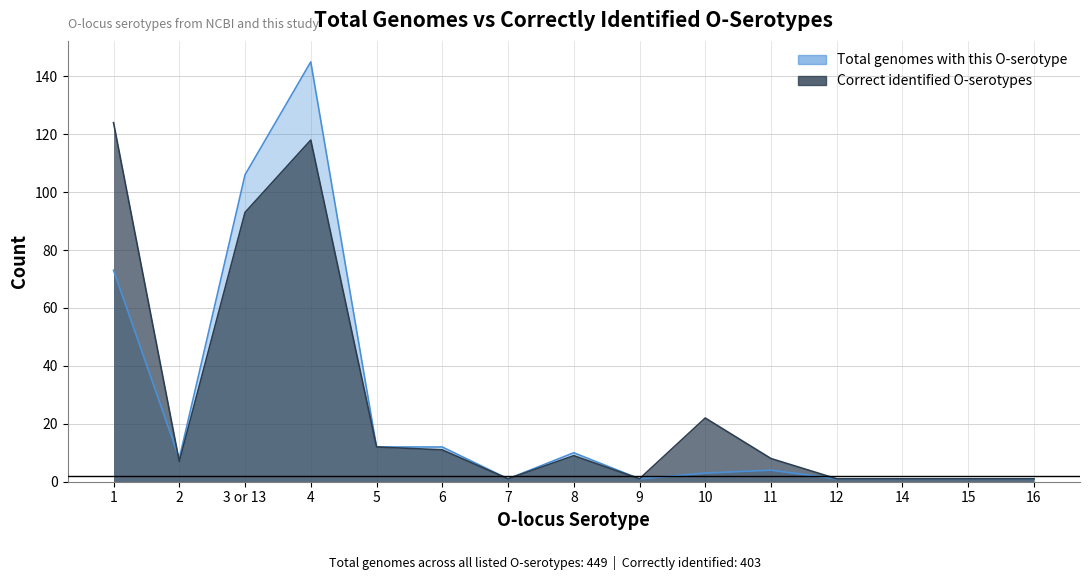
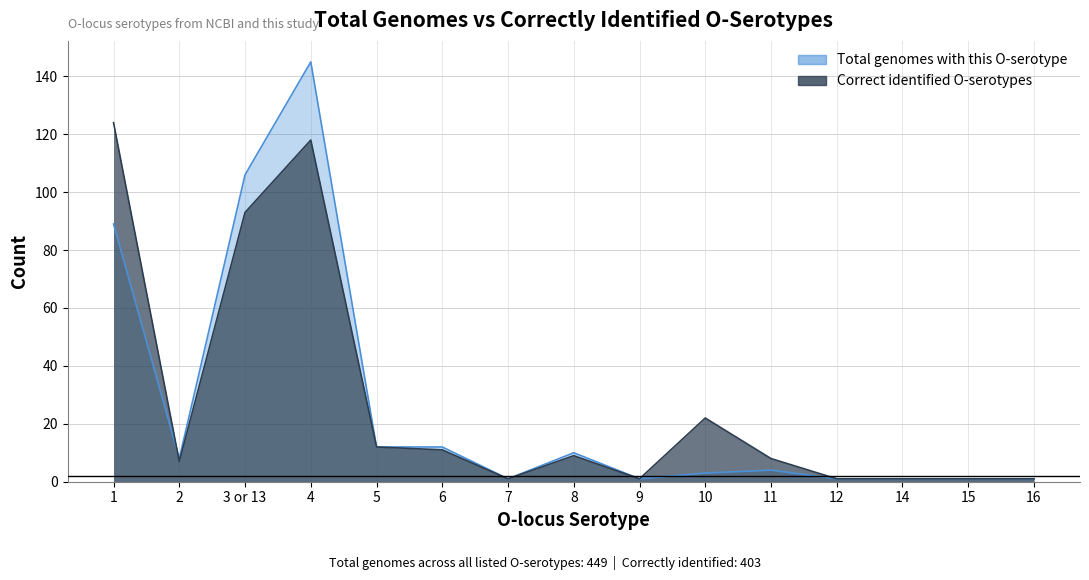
  {
    "Total genomes with this O-serotype": {
-     "1": 73,
+     "1": 89,
      "2": 8,
      "3 or 13": 106,
      "4": 145,
      "6": 12,
      "8": 10,
      "10": 3,
      "11": 4
    },
    "Correct identified O-serotypes": {
      "1": 124,
      "2": 7,
      "3 or 13": 93,
      "4": 118,
      "6": 11,
      "8": 9,
      "10": 22,
      "11": 8
    }
  }
